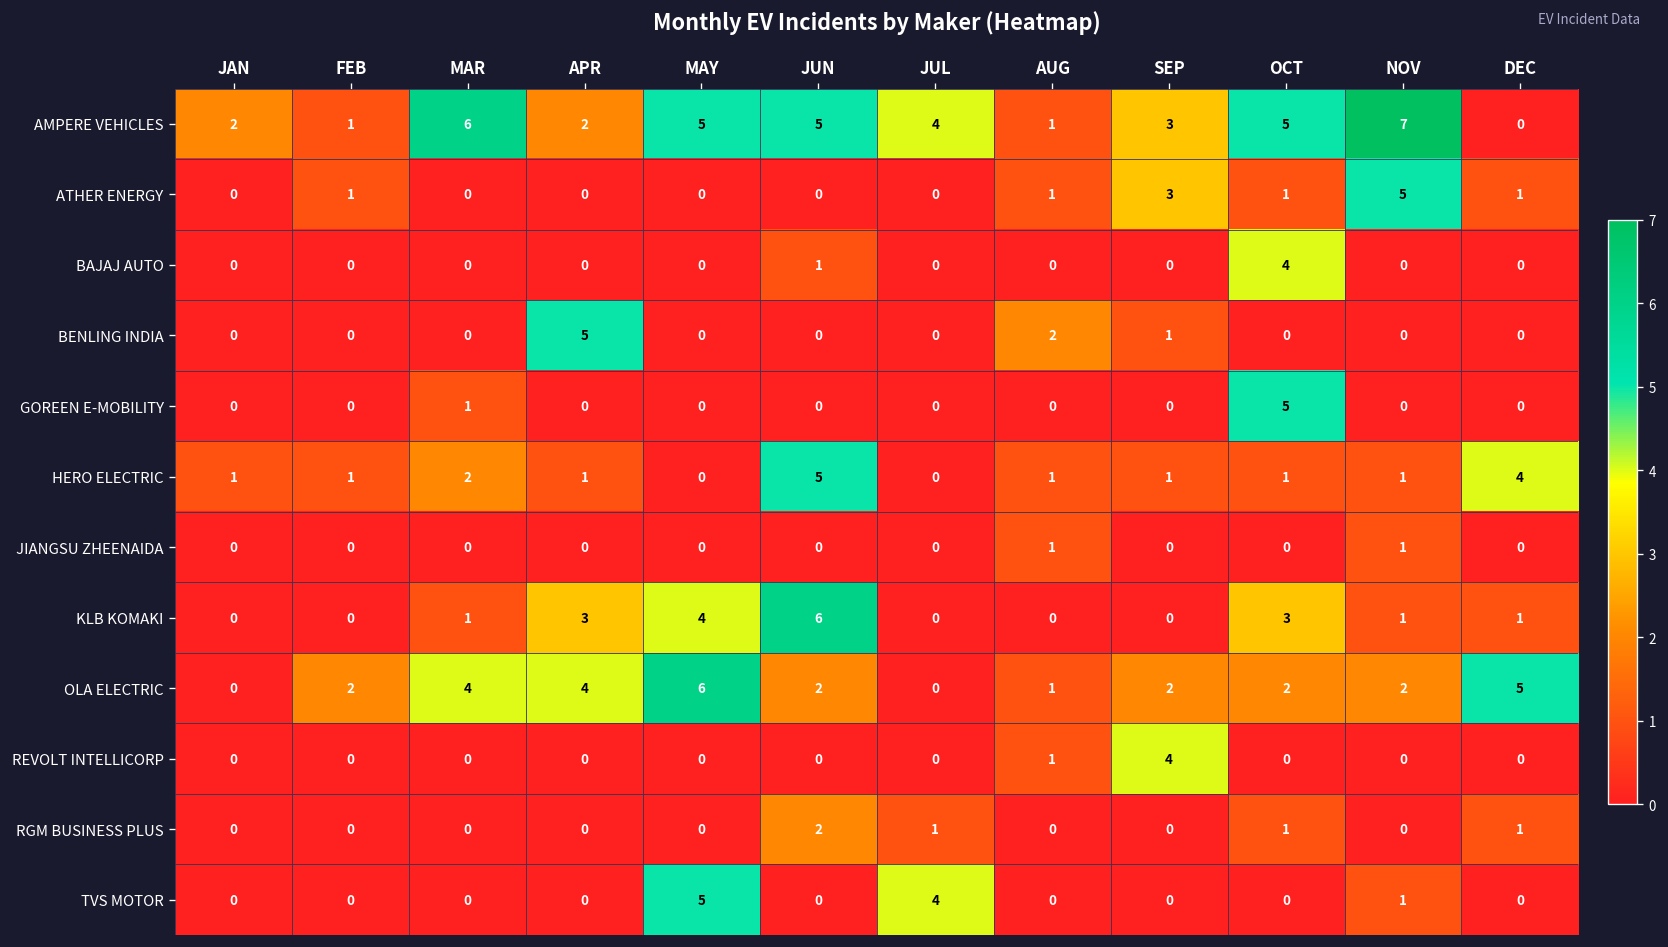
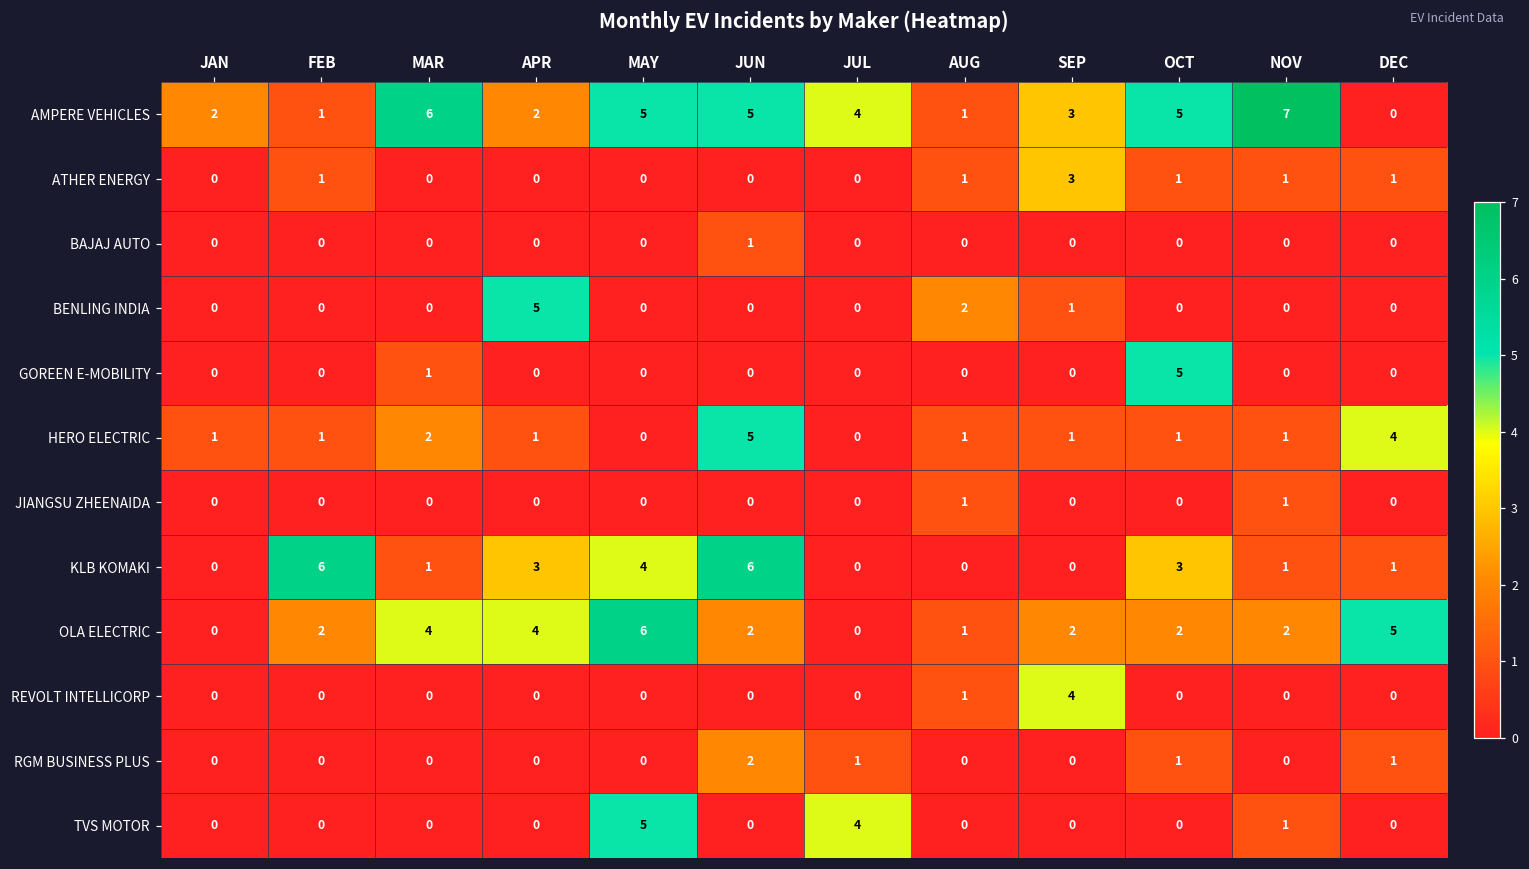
  {
    "AMPERE VEHICLES": {
      "JAN": 2,
      "FEB": 1,
      "MAR": 6,
      "APR": 2,
      "MAY": 5,
      "JUN": 5,
      "JUL": 4,
      "AUG": 1,
      "SEP": 3,
      "OCT": 5,
      "NOV": 7,
      "DEC": 0
    },
    "ATHER ENERGY": {
      "JAN": 0,
      "FEB": 1,
      "MAR": 0,
      "APR": 0,
      "MAY": 0,
      "JUN": 0,
      "JUL": 0,
      "AUG": 1,
      "SEP": 3,
      "OCT": 1,
-     "NOV": 5,
+     "NOV": 1,
      "DEC": 1
    },
    "BAJAJ AUTO": {
      "JAN": 0,
      "FEB": 0,
      "MAR": 0,
      "APR": 0,
      "MAY": 0,
      "JUN": 1,
      "JUL": 0,
      "AUG": 0,
      "SEP": 0,
-     "OCT": 4,
+     "OCT": 0,
      "NOV": 0,
      "DEC": 0
    },
    "BENLING INDIA": {
      "JAN": 0,
      "FEB": 0,
      "MAR": 0,
      "APR": 5,
      "MAY": 0,
      "JUN": 0,
      "JUL": 0,
      "AUG": 2,
      "SEP": 1,
      "OCT": 0,
      "NOV": 0,
      "DEC": 0
    },
    "GOREEN E-MOBILITY": {
      "JAN": 0,
      "FEB": 0,
      "MAR": 1,
      "APR": 0,
      "MAY": 0,
      "JUN": 0,
      "JUL": 0,
      "AUG": 0,
      "SEP": 0,
      "OCT": 5,
      "NOV": 0,
      "DEC": 0
    },
    "HERO ELECTRIC": {
      "JAN": 1,
      "FEB": 1,
      "MAR": 2,
      "APR": 1,
      "MAY": 0,
      "JUN": 5,
      "JUL": 0,
      "AUG": 1,
      "SEP": 1,
      "OCT": 1,
      "NOV": 1,
      "DEC": 4
    },
    "JIANGSU ZHEENAIDA": {
      "JAN": 0,
      "FEB": 0,
      "MAR": 0,
      "APR": 0,
      "MAY": 0,
      "JUN": 0,
      "JUL": 0,
      "AUG": 1,
      "SEP": 0,
      "OCT": 0,
      "NOV": 1,
      "DEC": 0
    },
    "KLB KOMAKI": {
      "JAN": 0,
-     "FEB": 0,
+     "FEB": 6,
      "MAR": 1,
      "APR": 3,
      "MAY": 4,
      "JUN": 6,
      "JUL": 0,
      "AUG": 0,
      "SEP": 0,
      "OCT": 3,
      "NOV": 1,
      "DEC": 1
    },
    "OLA ELECTRIC": {
      "JAN": 0,
      "FEB": 2,
      "MAR": 4,
      "APR": 4,
      "MAY": 6,
      "JUN": 2,
      "JUL": 0,
      "AUG": 1,
      "SEP": 2,
      "OCT": 2,
      "NOV": 2,
      "DEC": 5
    },
    "REVOLT INTELLICORP": {
      "JAN": 0,
      "FEB": 0,
      "MAR": 0,
      "APR": 0,
      "MAY": 0,
      "JUN": 0,
      "JUL": 0,
      "AUG": 1,
      "SEP": 4,
      "OCT": 0,
      "NOV": 0,
      "DEC": 0
    },
    "RGM BUSINESS PLUS": {
      "JAN": 0,
      "FEB": 0,
      "MAR": 0,
      "APR": 0,
      "MAY": 0,
      "JUN": 2,
      "JUL": 1,
      "AUG": 0,
      "SEP": 0,
      "OCT": 1,
      "NOV": 0,
      "DEC": 1
    },
    "TVS MOTOR": {
      "JAN": 0,
      "FEB": 0,
      "MAR": 0,
      "APR": 0,
      "MAY": 5,
      "JUN": 0,
      "JUL": 4,
      "AUG": 0,
      "SEP": 0,
      "OCT": 0,
      "NOV": 1,
      "DEC": 0
    }
  }
